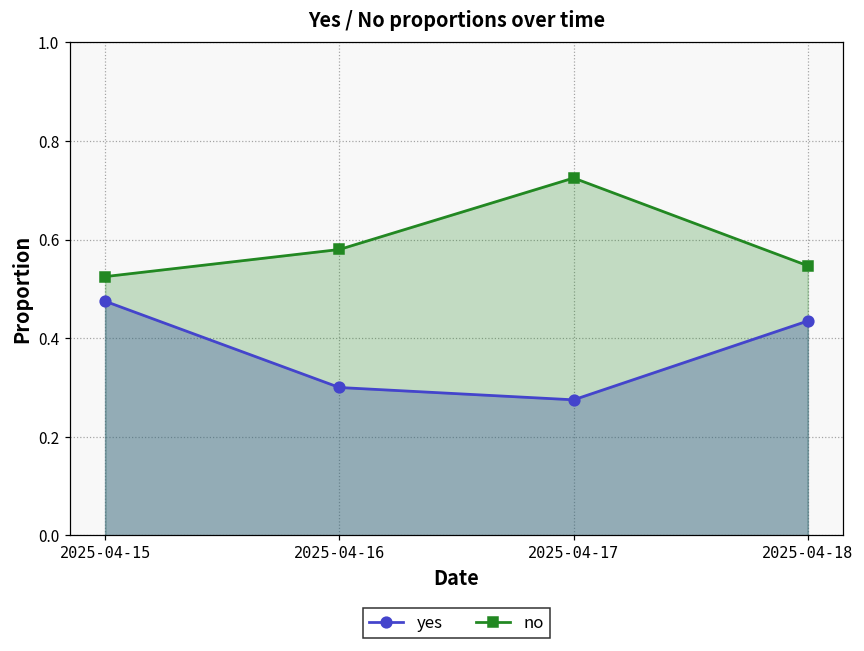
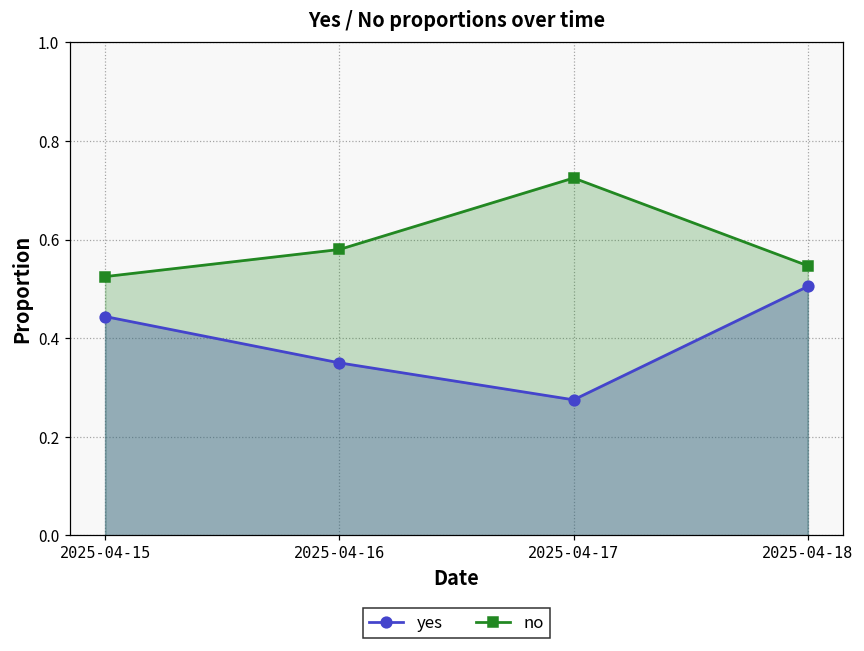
  {
    "yes": {
-     "2025-04-15": 0.48,
-     "2025-04-16": 0.30,
+     "2025-04-15": 0.44,
+     "2025-04-16": 0.35,
      "2025-04-17": 0.28,
-     "2025-04-18": 0.44
+     "2025-04-18": 0.51
    },
    "no": {
      "2025-04-15": 0.53,
      "2025-04-16": 0.58,
      "2025-04-17": 0.73,
      "2025-04-18": 0.55
    }
  }
